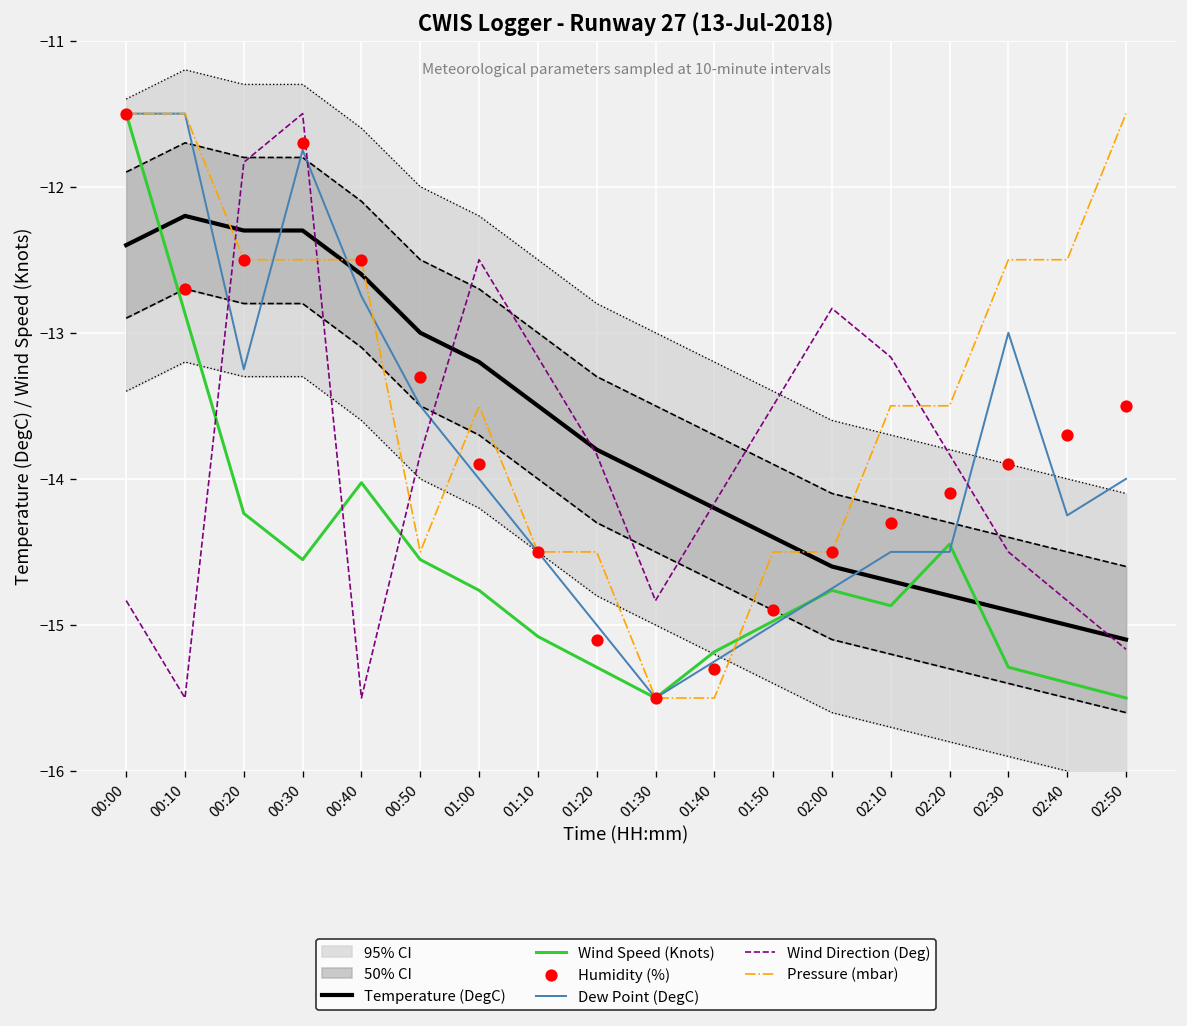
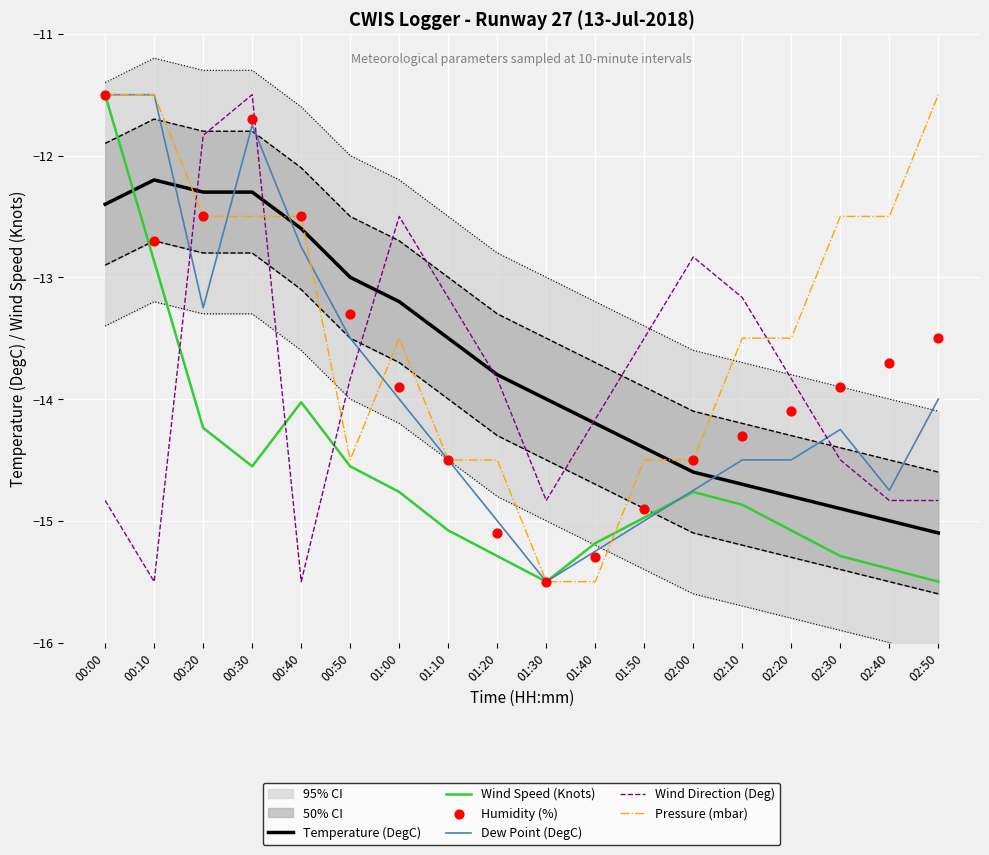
  {
    "Wind Speed (Knots)": {
      "00:10": -12.87,
      "00:20": -14.24,
      "00:30": -14.55,
      "00:40": -14.03,
      "00:50": -14.55,
      "01:00": -14.76,
      "01:10": -15.08,
      "01:20": -15.29,
      "01:50": -14.97,
      "02:10": -14.87,
-     "02:20": -14.45,
+     "02:20": -15.08,
      "02:30": -15.29,
      "02:40": -15.39,
      "02:50": -15.50
    },
    "Dew Point (DegC)": {
      "00:20": -13.25,
      "00:30": -11.75,
      "00:40": -12.75,
      "01:00": -14.00,
      "01:20": -15.00,
      "01:40": -15.25,
      "01:50": -15.00,
      "02:10": -14.50,
      "02:20": -14.50,
-     "02:30": -13.00,
-     "02:40": -14.25,
+     "02:30": -14.25,
+     "02:40": -14.75,
      "02:50": -14.00
    },
    "Wind Direction (Deg)": {
      "00:00": -14.83,
      "00:10": -15.50,
      "00:20": -11.83,
      "00:30": -11.50,
      "00:40": -15.50,
      "00:50": -13.83,
      "01:00": -12.50,
      "01:10": -13.17,
      "01:20": -13.83,
      "01:30": -14.83,
      "01:40": -14.17,
      "01:50": -13.50,
      "02:00": -12.83,
      "02:10": -13.17,
      "02:20": -13.83,
      "02:30": -14.50,
      "02:40": -14.83,
-     "02:50": -15.17
+     "02:50": -14.83
    },
    "Pressure (mbar)": {
      "00:30": -12.50,
      "00:50": -14.50,
      "01:00": -13.50,
      "01:20": -14.50,
      "01:40": -15.50,
      "01:50": -14.50,
      "02:10": -13.50,
      "02:20": -13.50,
      "02:30": -12.50,
      "02:40": -12.50,
      "02:50": -11.50
    }
  }
